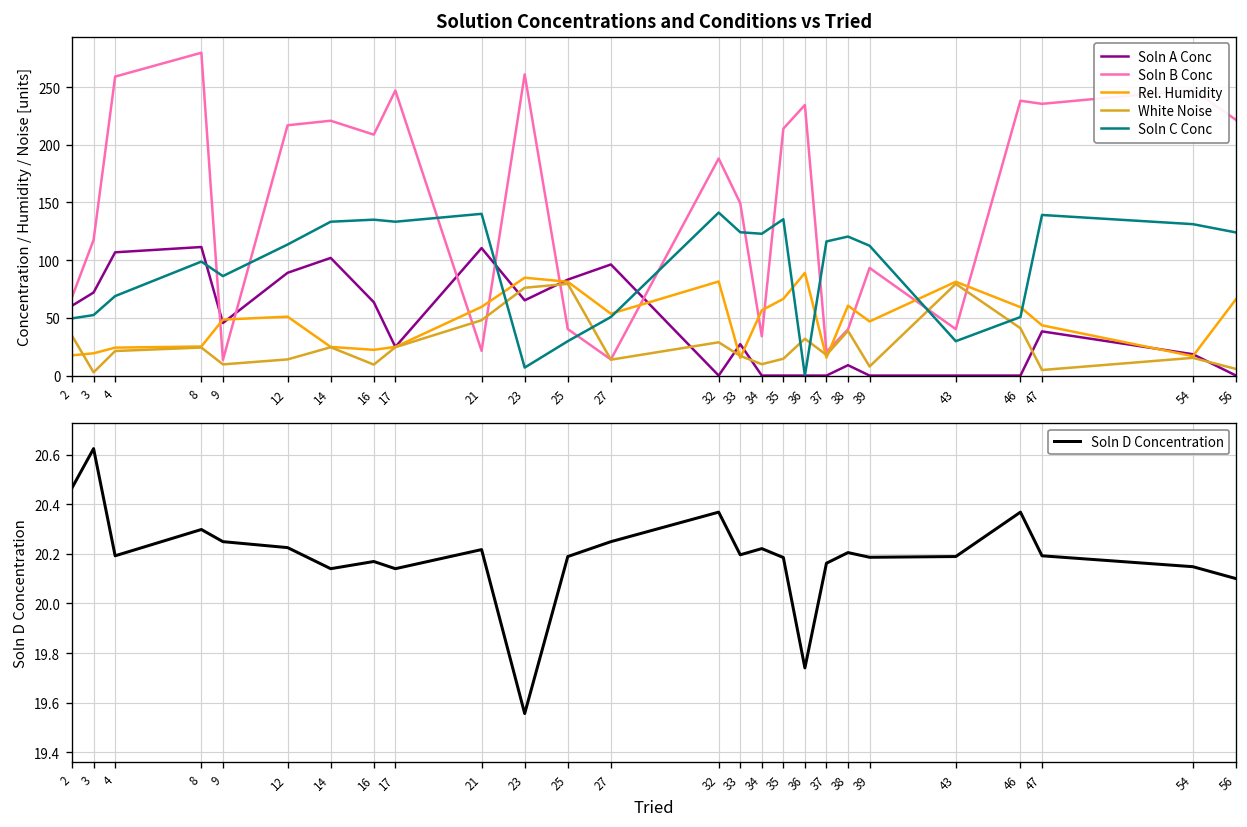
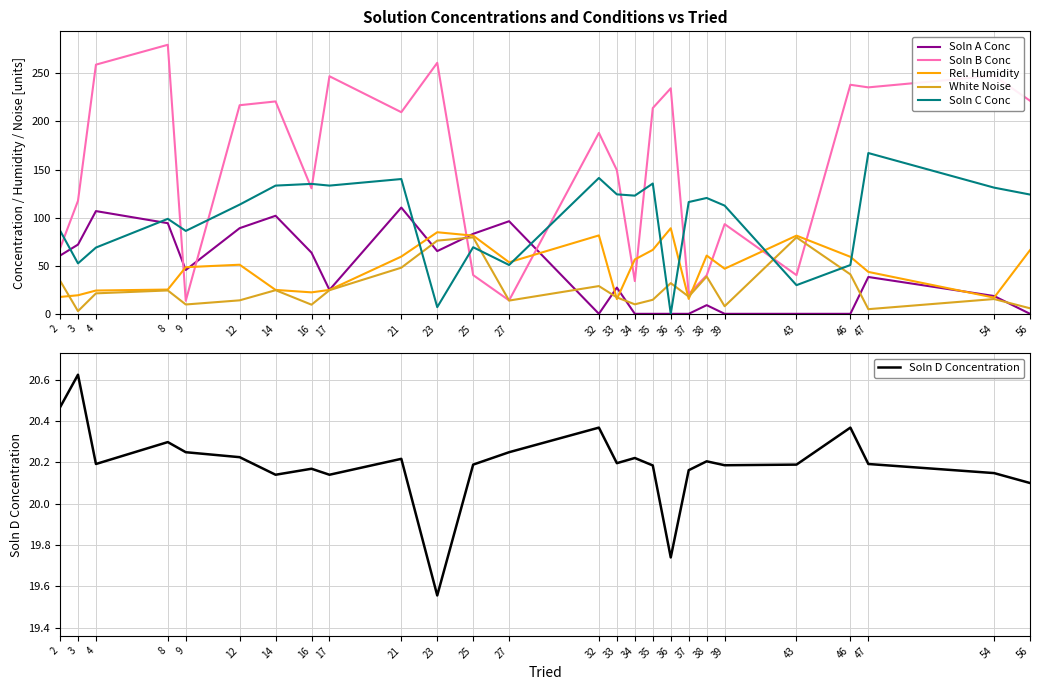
  {
    "Solution Concentrations and Conditions vs Tried": {
      "Soln A Conc": {
        "2": 60,
        "3": 70,
        "4": 110,
-       "8": 110,
+       "8": 90,
        "9": 50,
        "12": 90,
        "14": 100,
        "16": 60,
        "21": 110,
        "23": 70,
        "27": 100,
        "32": 0,
        "33": 30,
        "34": 0,
        "35": 0,
        "37": 0,
        "38": 10,
        "39": 0,
        "43": 0,
        "46": 0,
        "47": 40,
        "56": 0
      },
      "Soln B Conc": {
        "2": 70,
        "3": 120,
        "4": 260,
        "8": 280,
        "9": 10,
        "12": 220,
        "14": 220,
-       "16": 210,
+       "16": 130,
        "17": 250,
-       "21": 20,
+       "21": 210,
        "23": 260,
        "25": 40,
        "32": 190,
        "33": 150,
        "34": 30,
        "35": 210,
        "36": 230,
        "39": 90,
        "43": 40,
        "46": 240,
        "47": 240,
        "56": 220
      },
      "Soln C Conc": {
-       "2": 50,
+       "2": 90,
        "3": 50,
        "4": 70,
        "8": 100,
        "9": 90,
        "12": 110,
        "14": 130,
        "16": 140,
        "17": 130,
        "21": 140,
        "23": 10,
-       "25": 30,
+       "25": 70,
        "27": 50,
        "32": 140,
        "33": 120,
        "34": 120,
        "35": 140,
        "37": 120,
        "38": 120,
        "39": 110,
        "43": 30,
        "46": 50,
-       "47": 140,
+       "47": 170,
        "54": 130,
        "56": 120
      }
    }
  }
